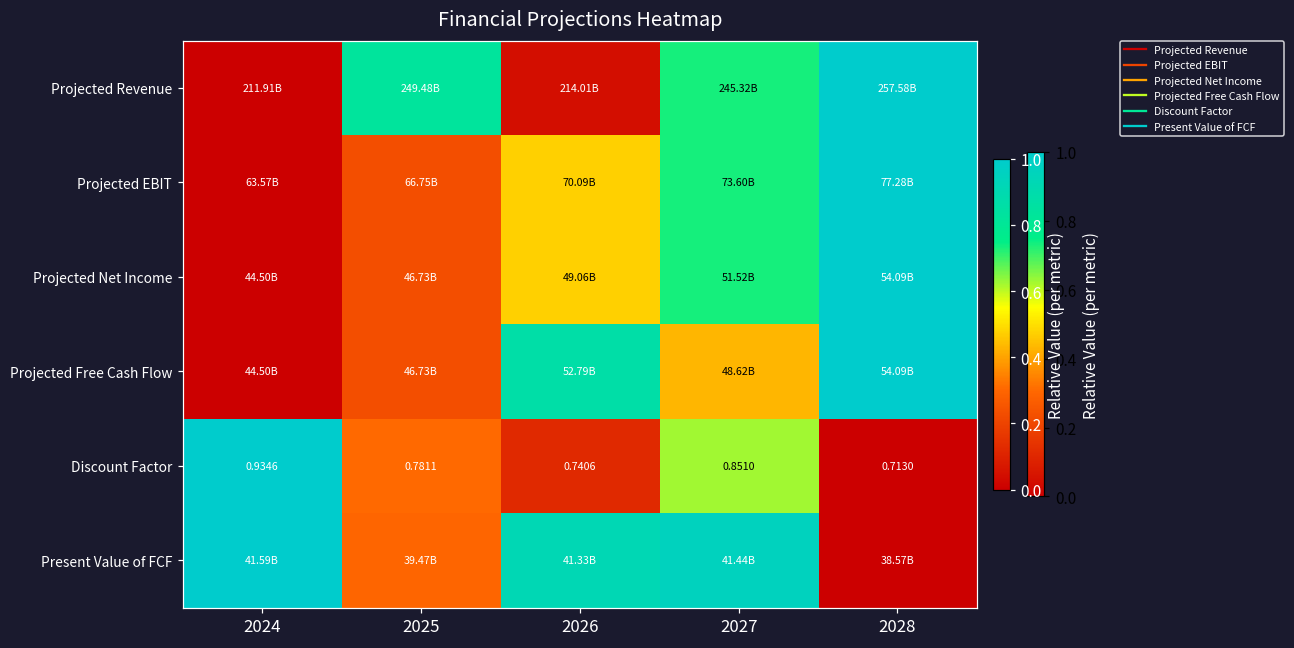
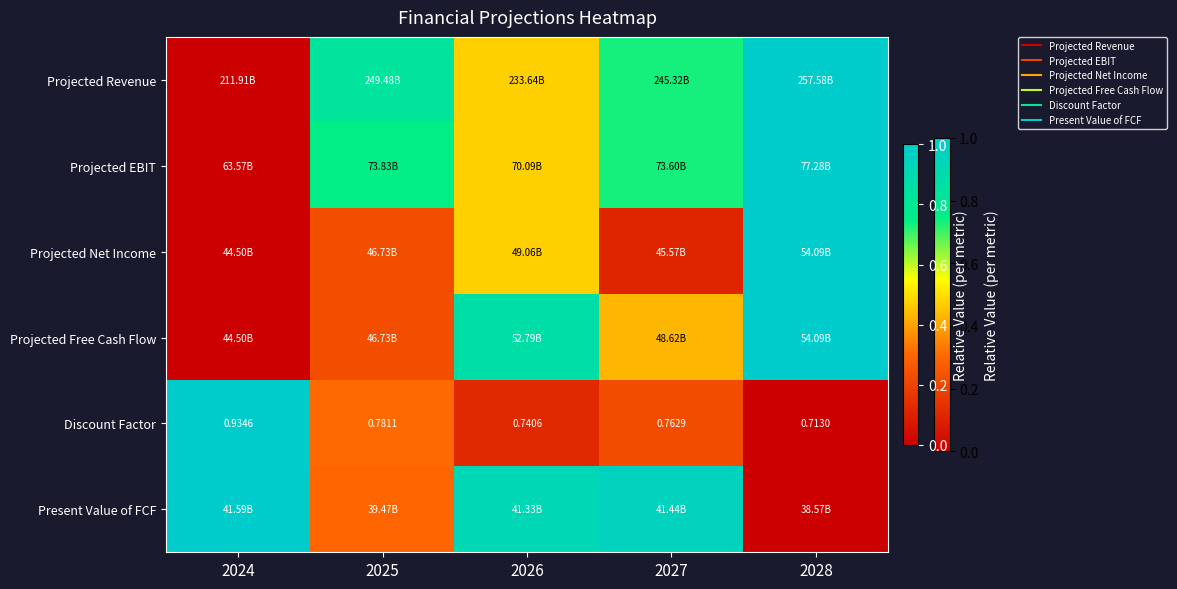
  {
    "Projected Revenue": {
      "2024": "211.91B",
      "2025": "249.48B",
-     "2026": "214.01B",
+     "2026": "233.64B",
      "2027": "245.32B",
      "2028": "257.58B"
    },
    "Projected EBIT": {
      "2024": "63.57B",
-     "2025": "66.75B",
+     "2025": "73.83B",
      "2026": "70.09B",
      "2027": "73.60B",
      "2028": "77.28B"
    },
    "Projected Net Income": {
      "2024": "44.50B",
      "2025": "46.73B",
      "2026": "49.06B",
-     "2027": "51.52B",
+     "2027": "45.57B",
      "2028": "54.09B"
    },
    "Projected Free Cash Flow": {
      "2024": "44.50B",
      "2025": "46.73B",
      "2026": "52.79B",
      "2027": "48.62B",
      "2028": "54.09B"
    },
    "Discount Factor": {
      "2024": "0.9346",
      "2025": "0.7811",
      "2026": "0.7406",
-     "2027": "0.8510",
+     "2027": "0.7629",
      "2028": "0.7130"
    },
    "Present Value of FCF": {
      "2024": "41.59B",
      "2025": "39.47B",
      "2026": "41.33B",
      "2027": "41.44B",
      "2028": "38.57B"
    }
  }
